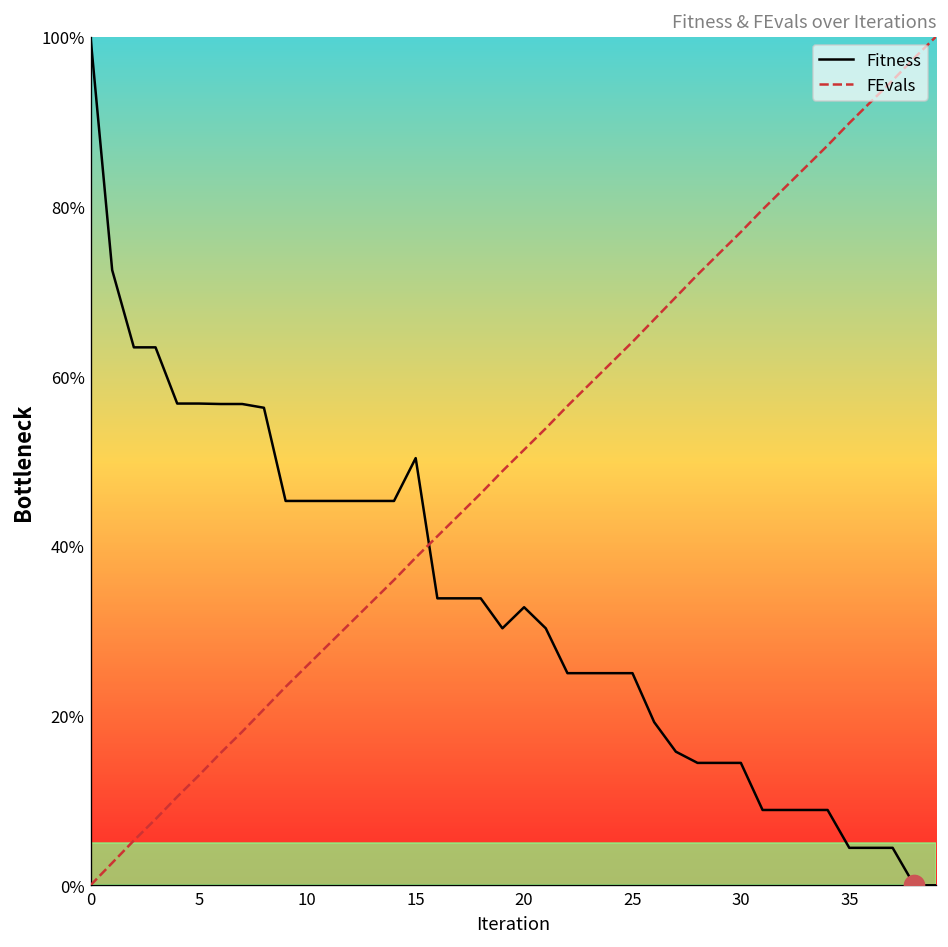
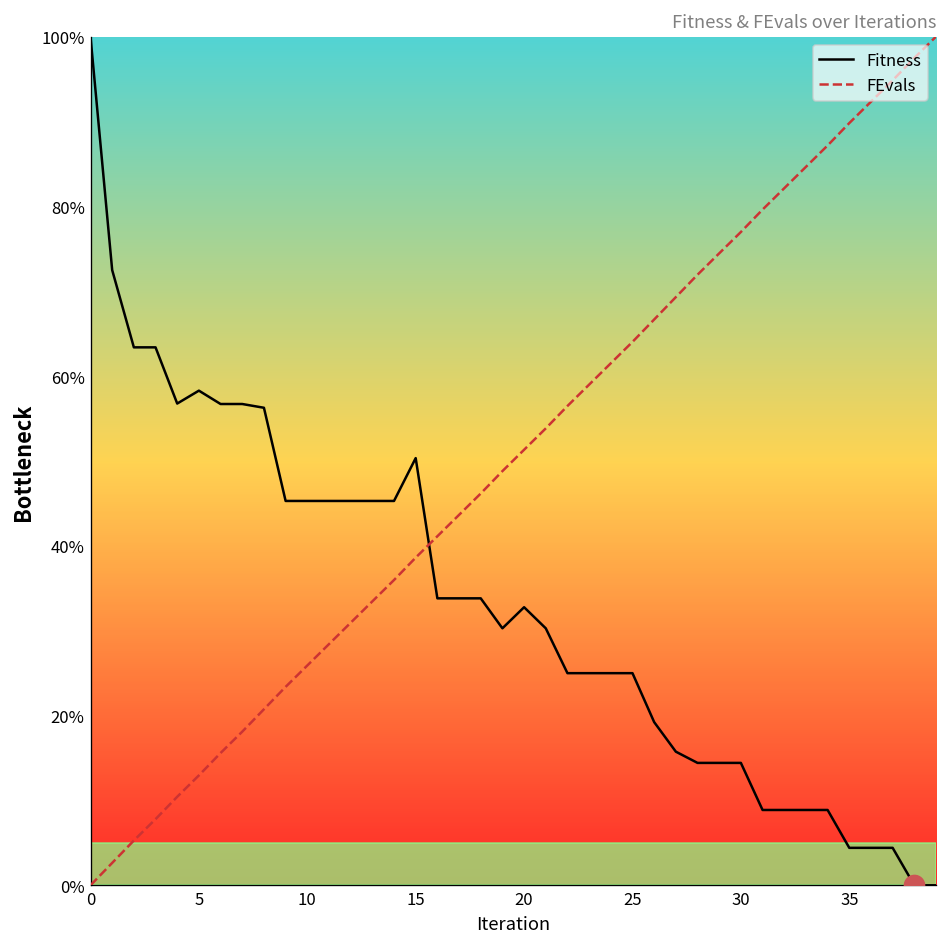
  {
    "Fitness": {
      "0": "100%",
-     "5": "57%",
+     "5": "58%",
      "10": "45%",
      "15": "50%",
      "20": "33%",
      "25": "25%",
      "30": "14%"
    }
  }
